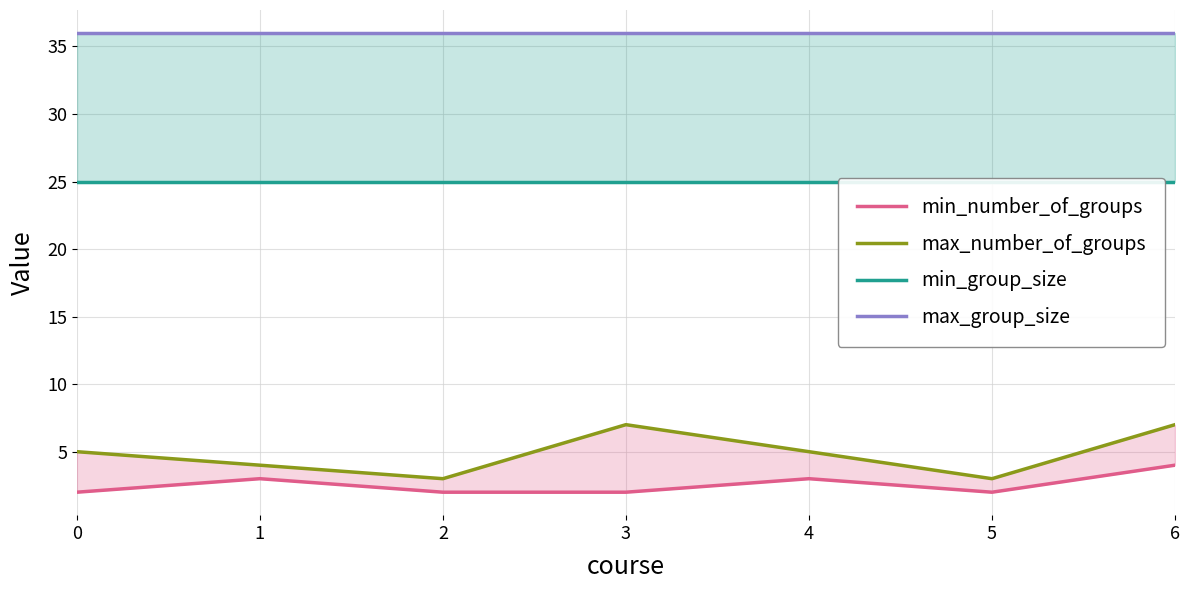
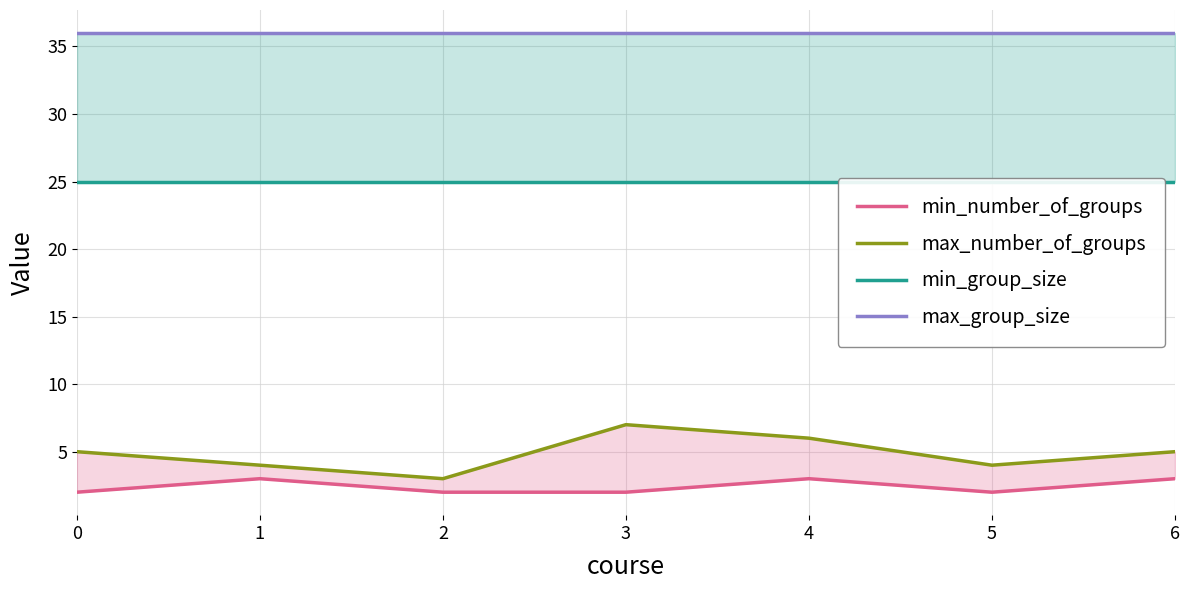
  {
    "min_number_of_groups": {
      "0": 2,
      "1": 3,
      "2": 2,
      "3": 2,
      "4": 3,
      "5": 2,
-     "6": 4
+     "6": 3
    },
    "max_number_of_groups": {
      "0": 5,
      "1": 4,
      "2": 3,
      "3": 7,
-     "4": 5,
-     "5": 3,
-     "6": 7
+     "4": 6,
+     "5": 4,
+     "6": 5
    },
    "min_group_size": {
      "0": 25,
      "1": 25,
      "2": 25,
      "3": 25,
      "4": 25,
      "6": 25
    },
    "max_group_size": {
      "0": 36,
      "1": 36,
      "2": 36,
      "3": 36,
      "4": 36,
      "5": 36,
      "6": 36
    }
  }
